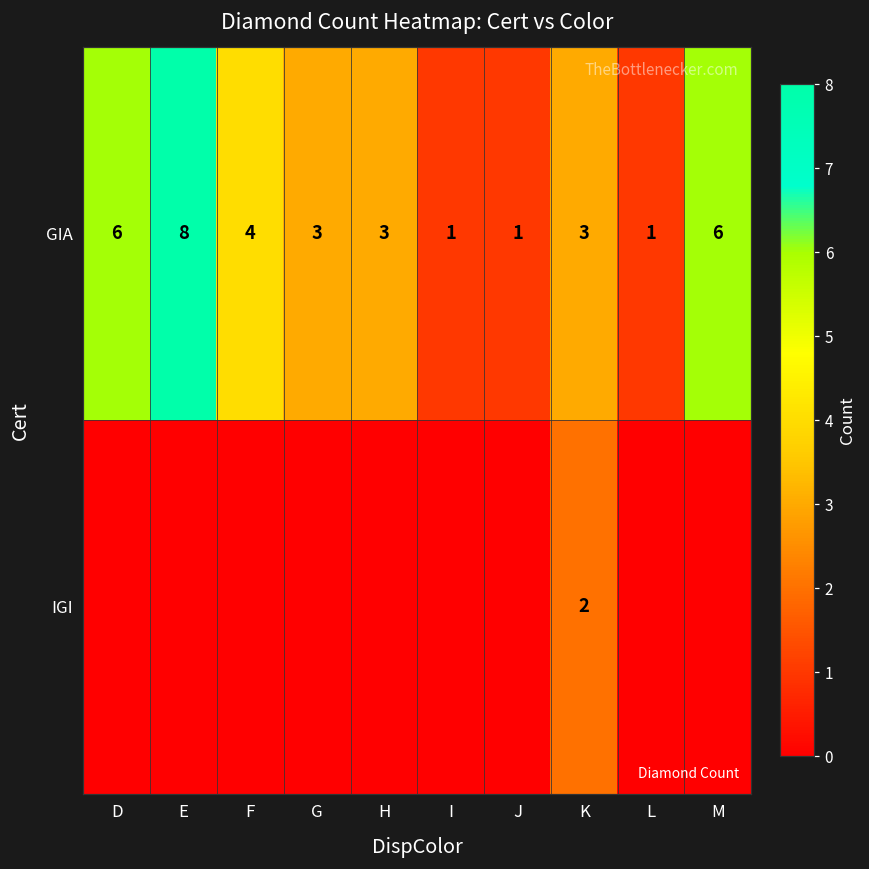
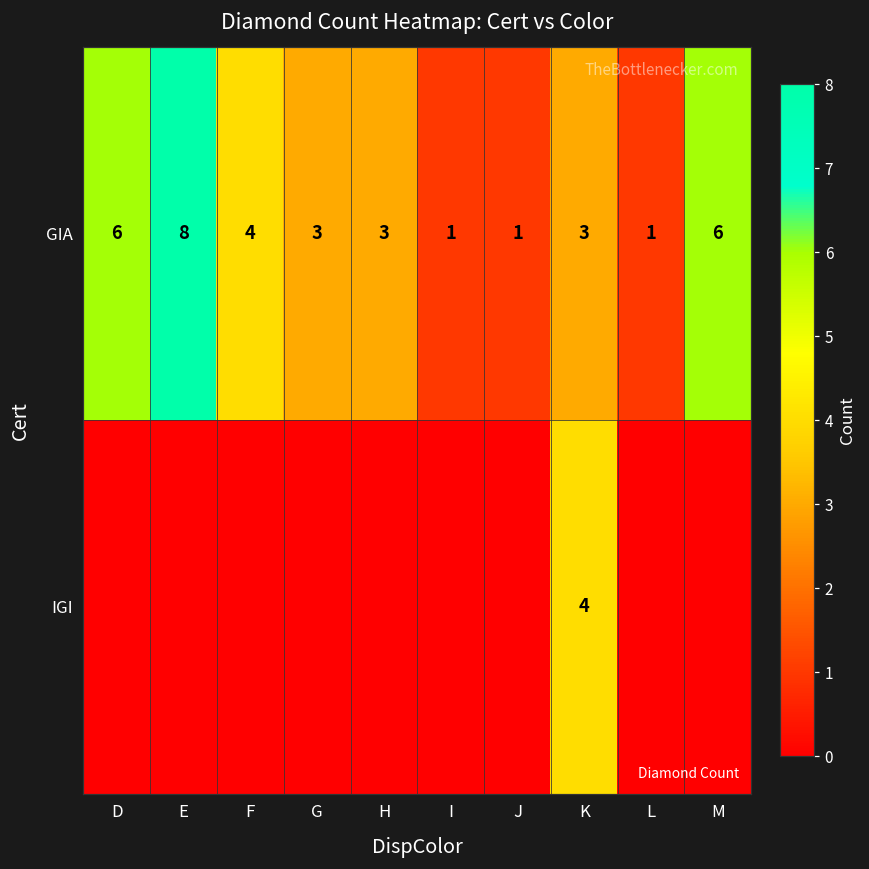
  {
    "GIA": {
      "D": 6,
      "E": 8,
      "F": 4,
      "G": 3,
      "H": 3,
      "I": 1,
      "J": 1,
      "K": 3,
      "M": 6
    },
    "IGI": {
-     "K": 2
+     "K": 4
    }
  }
